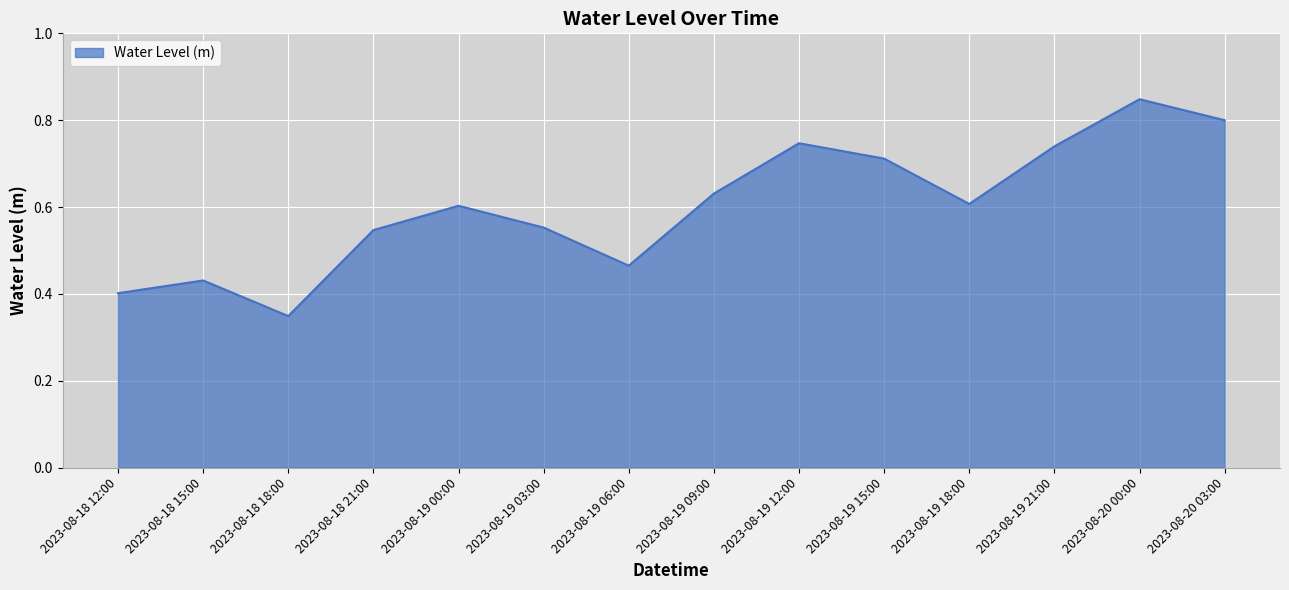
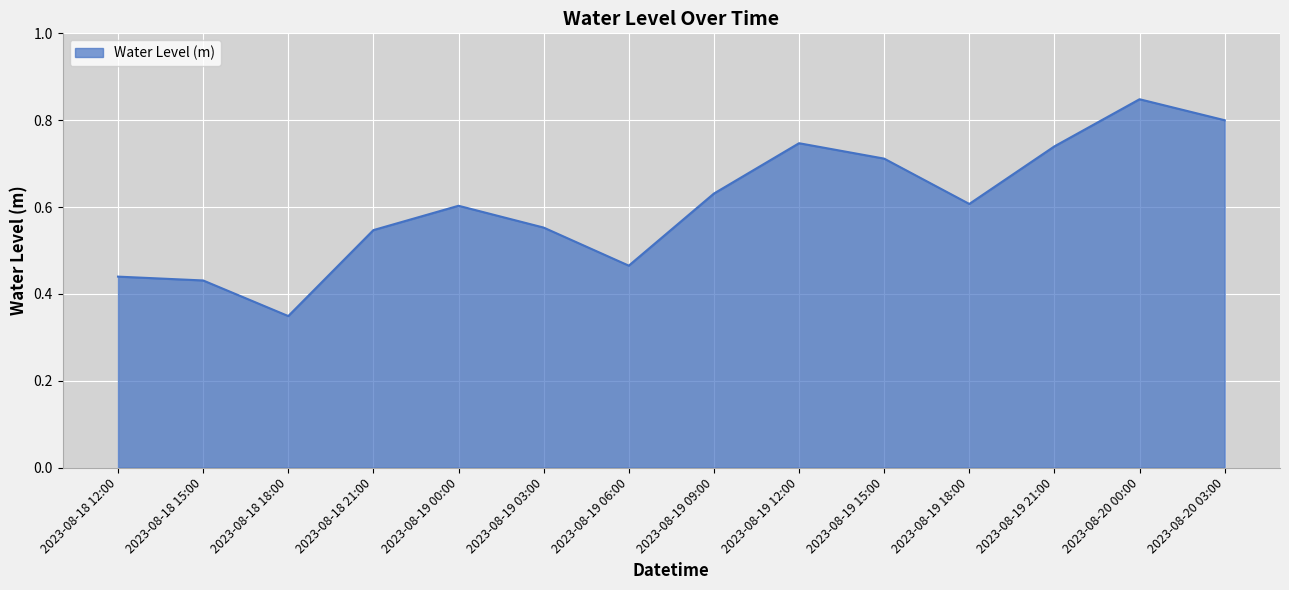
  {
-   "2023-08-18 12:00": 0.40,
+   "2023-08-18 12:00": 0.44,
    "2023-08-18 15:00": 0.43,
    "2023-08-18 18:00": 0.35,
    "2023-08-18 21:00": 0.55,
    "2023-08-19 00:00": 0.60,
    "2023-08-19 03:00": 0.55,
    "2023-08-19 06:00": 0.47,
    "2023-08-19 09:00": 0.63,
    "2023-08-19 12:00": 0.75,
    "2023-08-19 15:00": 0.71,
    "2023-08-19 18:00": 0.61,
    "2023-08-19 21:00": 0.74,
    "2023-08-20 00:00": 0.85,
    "2023-08-20 03:00": 0.80
  }
